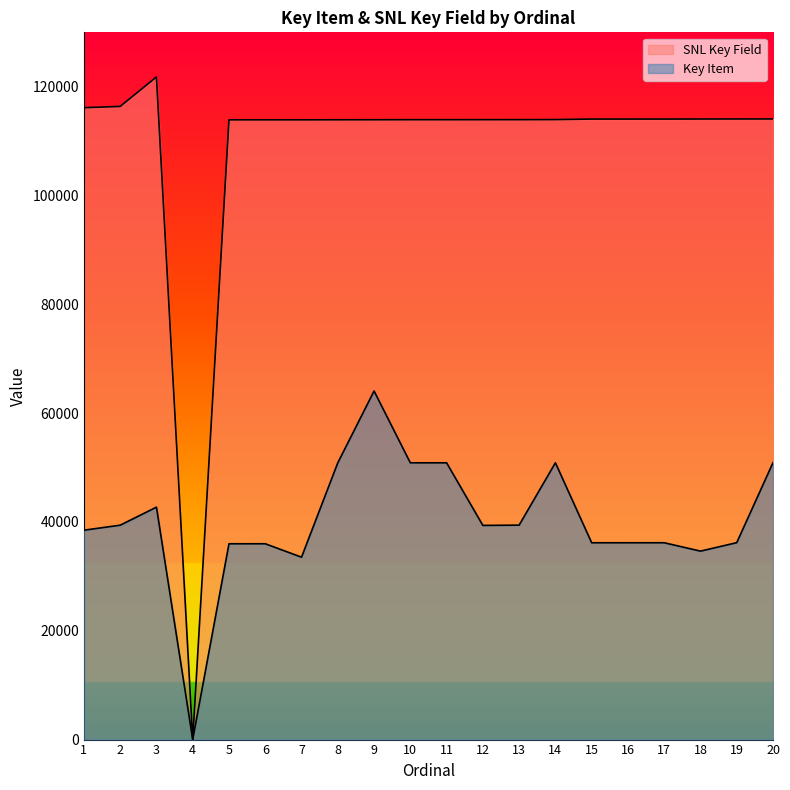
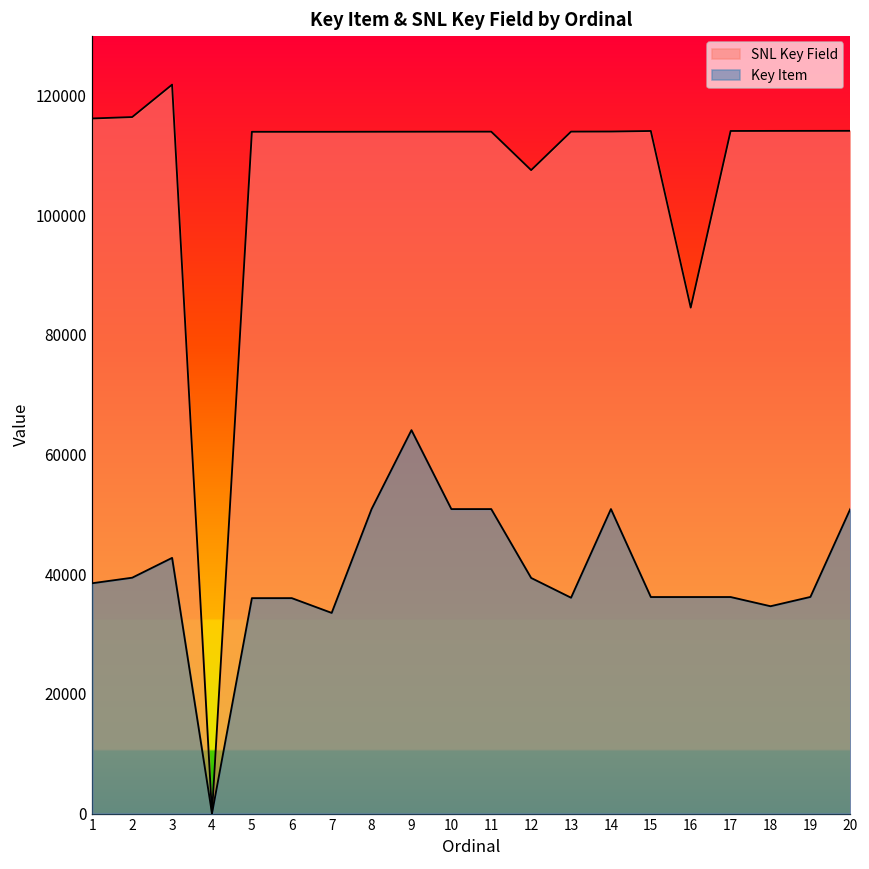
  {
    "SNL Key Field": {
      "1": 116000,
      "2": 116000,
      "3": 122000,
      "5": 114000,
      "6": 114000,
      "7": 114000,
      "8": 114000,
      "9": 114000,
      "10": 114000,
      "11": 114000,
-     "12": 114000,
+     "12": 108000,
      "13": 114000,
      "14": 114000,
      "15": 114000,
-     "16": 114000,
+     "16": 85000,
      "17": 114000,
      "18": 114000,
      "19": 114000,
      "20": 114000
    },
    "Key Item": {
      "1": 38000,
      "2": 39000,
      "3": 43000,
      "5": 36000,
      "6": 36000,
      "7": 34000,
      "8": 51000,
      "9": 64000,
      "10": 51000,
      "11": 51000,
      "12": 39000,
-     "13": 39000,
+     "13": 36000,
      "14": 51000,
      "15": 36000,
      "16": 36000,
      "17": 36000,
      "18": 35000,
      "19": 36000,
      "20": 51000
    }
  }
